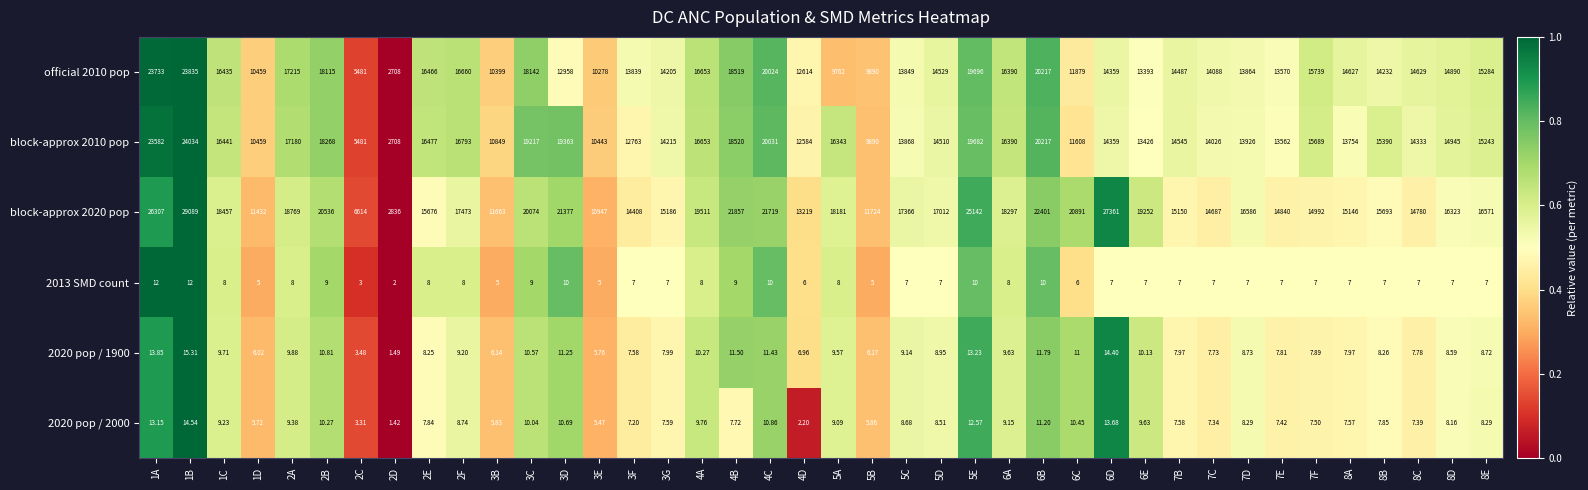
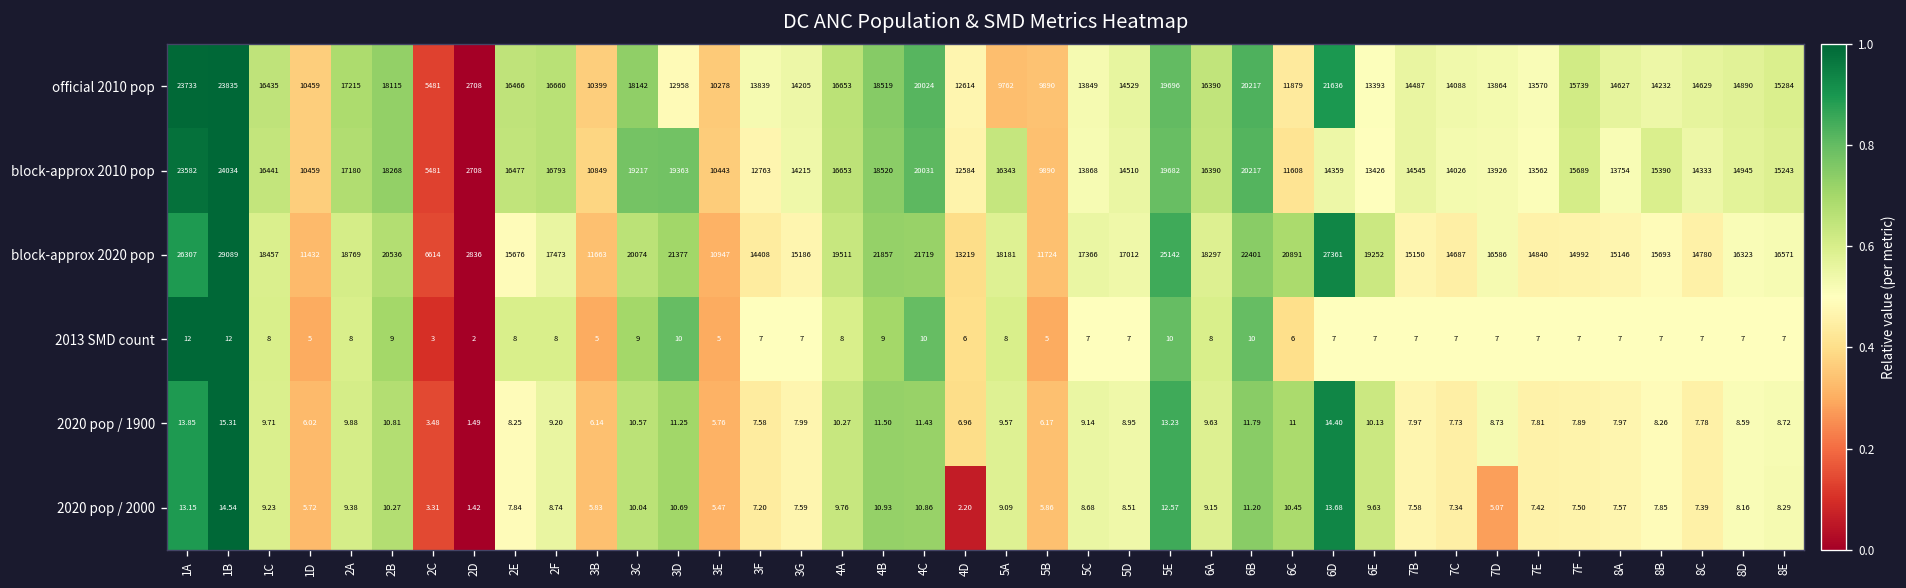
  {
    "official 2010 pop": {
      "1A": 23733,
      "1B": 23835,
      "1C": 16435,
      "1D": 10459,
      "2A": 17215,
      "2B": 18115,
      "2C": 5481,
      "2D": 2708,
      "2E": 16466,
      "2F": 16660,
      "3B": 10399,
      "3C": 18142,
      "3D": 12958,
      "3E": 10278,
      "3F": 13839,
      "3G": 14205,
      "4A": 16653,
      "4B": 18519,
      "4C": 20024,
      "4D": 12614,
      "5A": 9762,
      "5B": 9890,
      "5C": 13849,
      "5D": 14529,
      "5E": 19696,
      "6A": 16390,
      "6B": 20217,
      "6C": 11879,
-     "6D": 14359,
+     "6D": 21636,
      "6E": 13393,
      "7B": 14487,
      "7C": 14088,
      "7D": 13864,
      "7E": 13570,
      "7F": 15739,
      "8A": 14627,
      "8B": 14232,
      "8C": 14629,
      "8D": 14890,
      "8E": 15284
    },
    "2020 pop / 2000": {
      "1A": 13.15,
      "1B": 14.54,
      "1C": 9.23,
      "1D": 5.72,
      "2A": 9.38,
      "2B": 10.27,
      "2C": 3.31,
      "2D": 1.42,
      "2E": 7.84,
      "2F": 8.74,
      "3B": 5.83,
      "3C": 10.04,
      "3D": 10.69,
      "3E": 5.47,
      "3F": 7.20,
      "3G": 7.59,
      "4A": 9.76,
-     "4B": 7.72,
+     "4B": 10.93,
      "4C": 10.86,
      "4D": 2.20,
      "5A": 9.09,
      "5B": 5.86,
      "5C": 8.68,
      "5D": 8.51,
      "5E": 12.57,
      "6A": 9.15,
      "6B": 11.20,
      "6C": 10.45,
      "6D": 13.68,
      "6E": 9.63,
      "7B": 7.58,
      "7C": 7.34,
-     "7D": 8.29,
+     "7D": 5.07,
      "7E": 7.42,
      "7F": 7.50,
      "8A": 7.57,
      "8B": 7.85,
      "8C": 7.39,
      "8D": 8.16,
      "8E": 8.29
    }
  }
